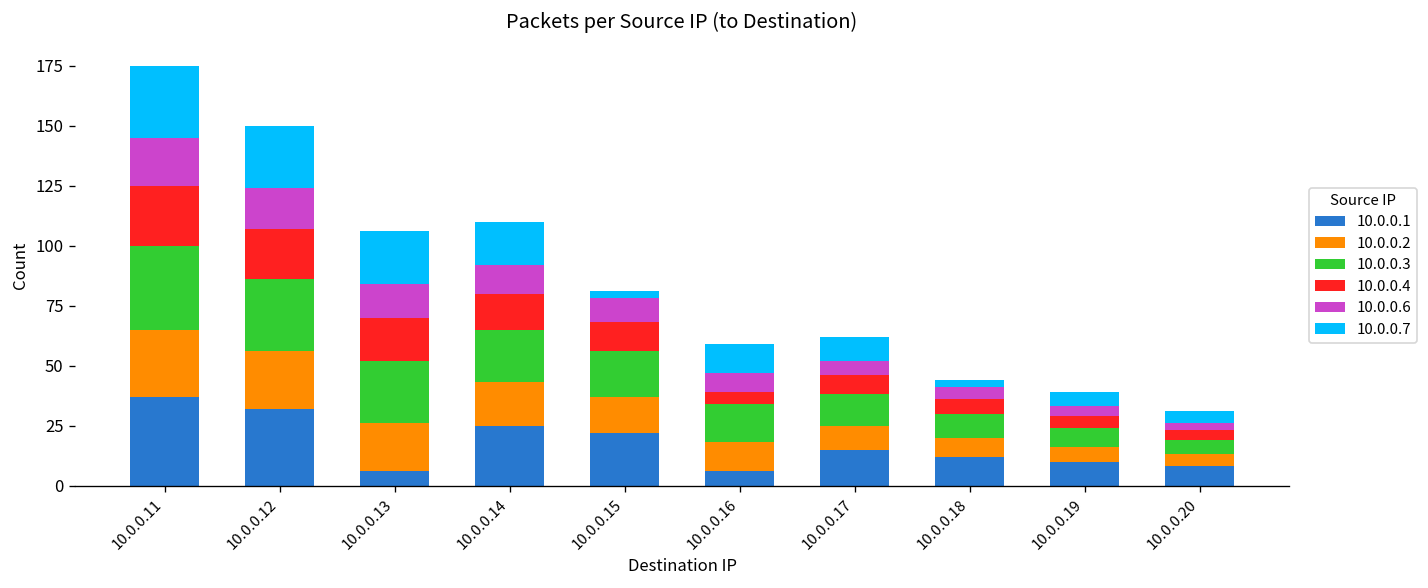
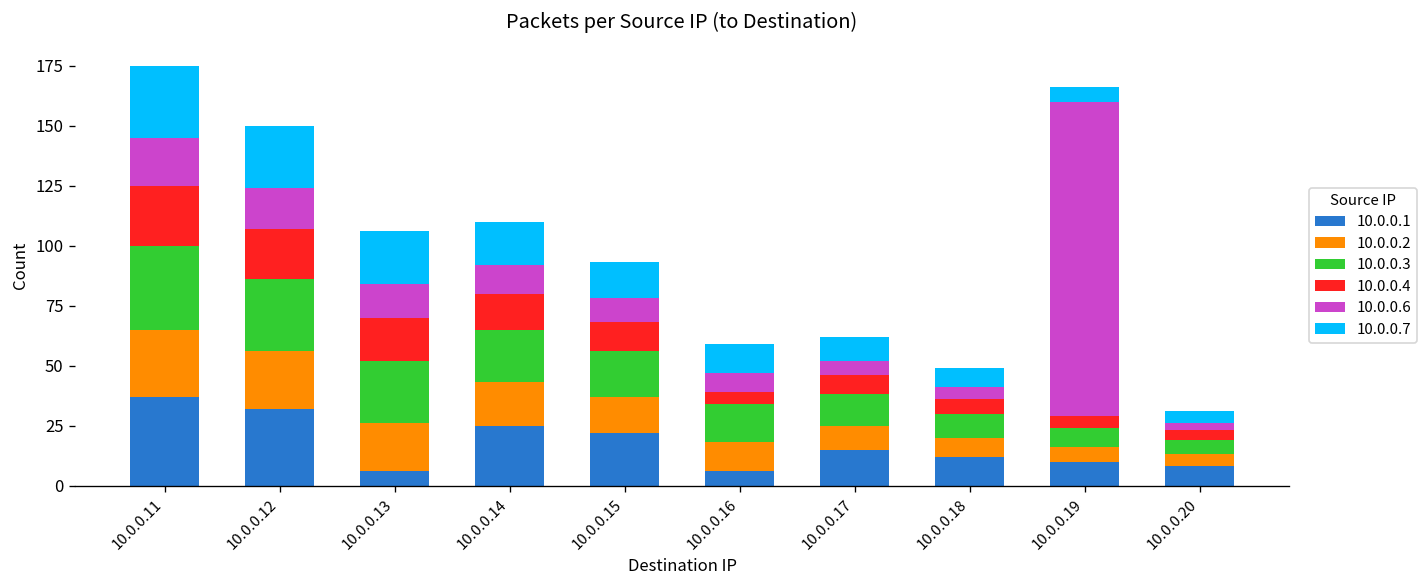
  {
    "10.0.0.1": {
      "10.0.0.11": 37,
      "10.0.0.12": 32,
      "10.0.0.13": 6,
      "10.0.0.14": 25,
      "10.0.0.15": 22,
      "10.0.0.16": 6,
      "10.0.0.17": 15,
      "10.0.0.18": 12,
      "10.0.0.19": 10,
      "10.0.0.20": 8
    },
    "10.0.0.2": {
      "10.0.0.11": 28,
      "10.0.0.12": 24,
      "10.0.0.13": 20,
      "10.0.0.14": 18,
      "10.0.0.15": 15,
      "10.0.0.16": 12,
      "10.0.0.17": 10,
      "10.0.0.18": 8,
      "10.0.0.19": 6,
      "10.0.0.20": 5
    },
    "10.0.0.3": {
      "10.0.0.11": 35,
      "10.0.0.12": 30,
      "10.0.0.13": 26,
      "10.0.0.14": 22,
      "10.0.0.15": 19,
      "10.0.0.16": 16,
      "10.0.0.17": 13,
      "10.0.0.18": 10,
      "10.0.0.19": 8,
      "10.0.0.20": 6
    },
    "10.0.0.4": {
      "10.0.0.11": 25,
      "10.0.0.12": 21,
      "10.0.0.13": 18,
      "10.0.0.14": 15,
      "10.0.0.15": 12,
      "10.0.0.16": 5,
      "10.0.0.17": 8,
      "10.0.0.18": 6,
      "10.0.0.19": 5,
      "10.0.0.20": 4
    },
    "10.0.0.6": {
      "10.0.0.11": 20,
      "10.0.0.12": 17,
      "10.0.0.13": 14,
      "10.0.0.14": 12,
      "10.0.0.15": 10,
      "10.0.0.16": 8,
      "10.0.0.17": 6,
      "10.0.0.18": 5,
-     "10.0.0.19": 4,
+     "10.0.0.19": 131,
      "10.0.0.20": 3
    },
    "10.0.0.7": {
      "10.0.0.11": 30,
      "10.0.0.12": 26,
      "10.0.0.13": 22,
      "10.0.0.14": 18,
-     "10.0.0.15": 3,
+     "10.0.0.15": 15,
      "10.0.0.16": 12,
      "10.0.0.17": 10,
-     "10.0.0.18": 3,
+     "10.0.0.18": 8,
      "10.0.0.19": 6,
      "10.0.0.20": 5
    }
  }
